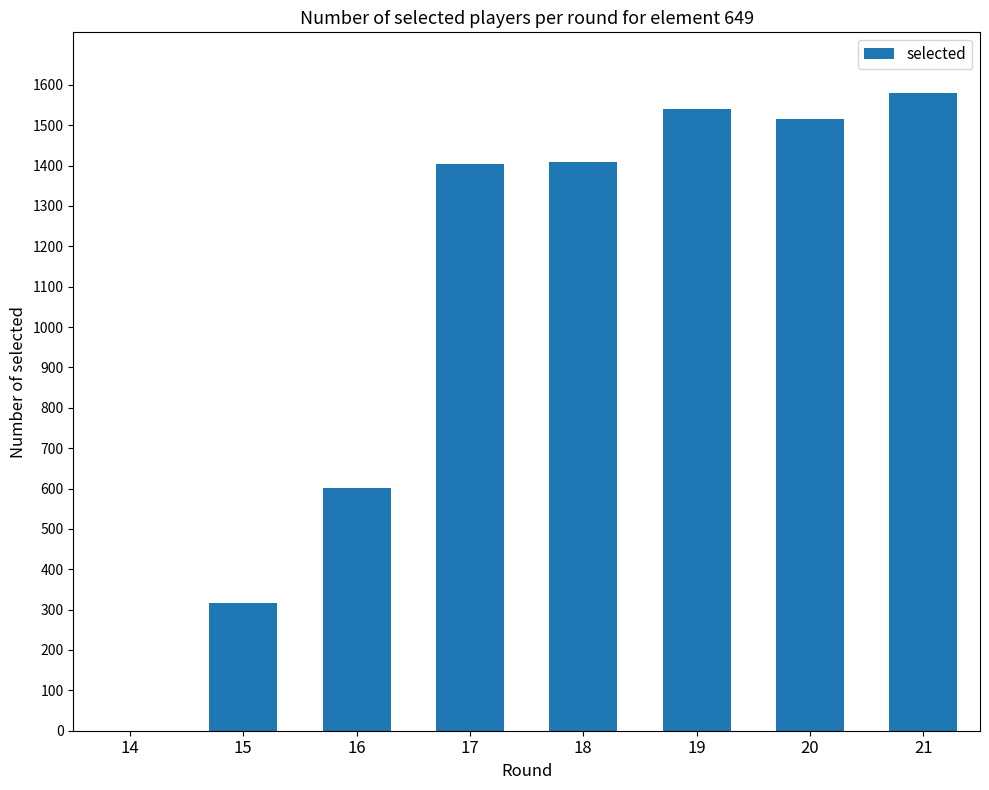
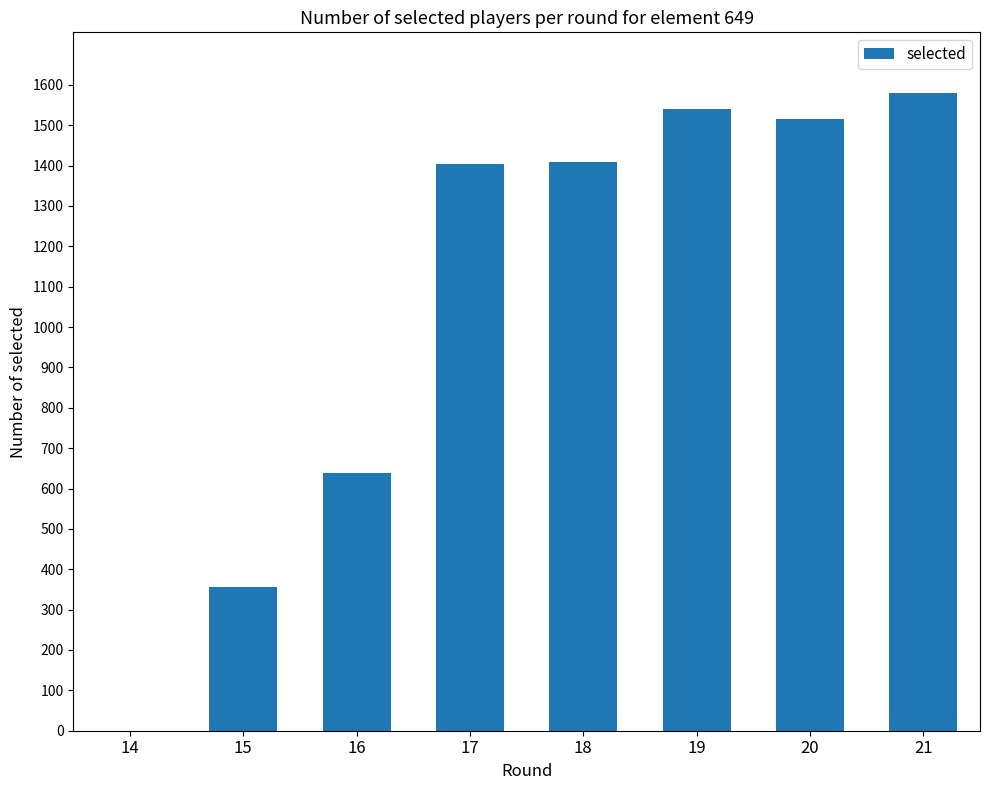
  {
    "14": 0,
-   "15": 320,
-   "16": 600,
+   "15": 360,
+   "16": 640,
    "17": 1410,
    "18": 1410,
    "19": 1540,
    "20": 1520,
    "21": 1580
  }
